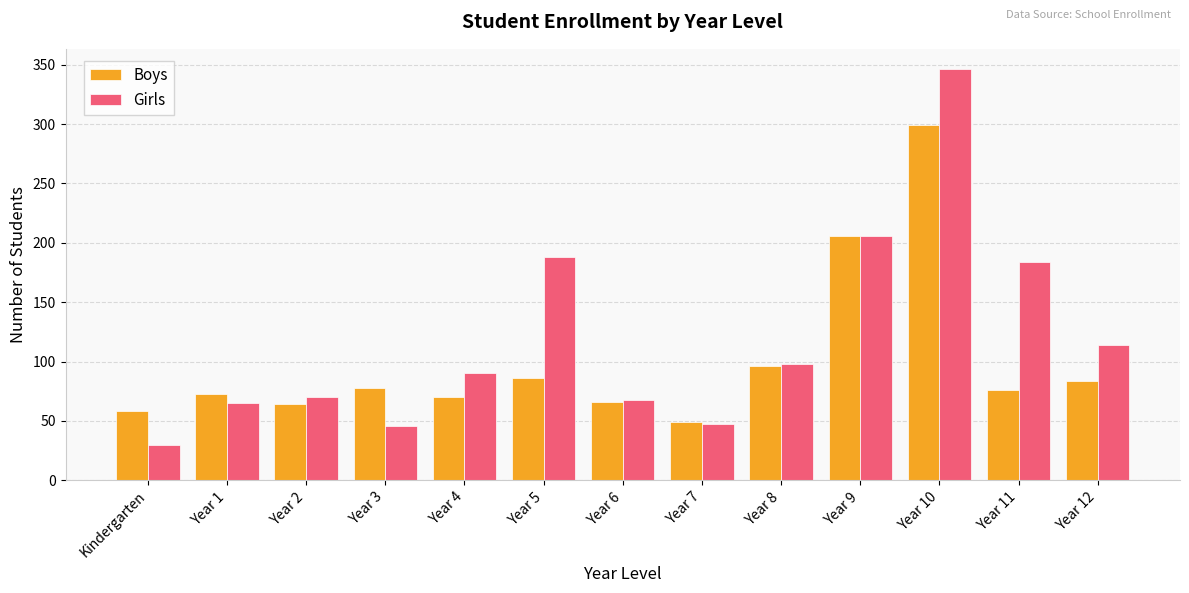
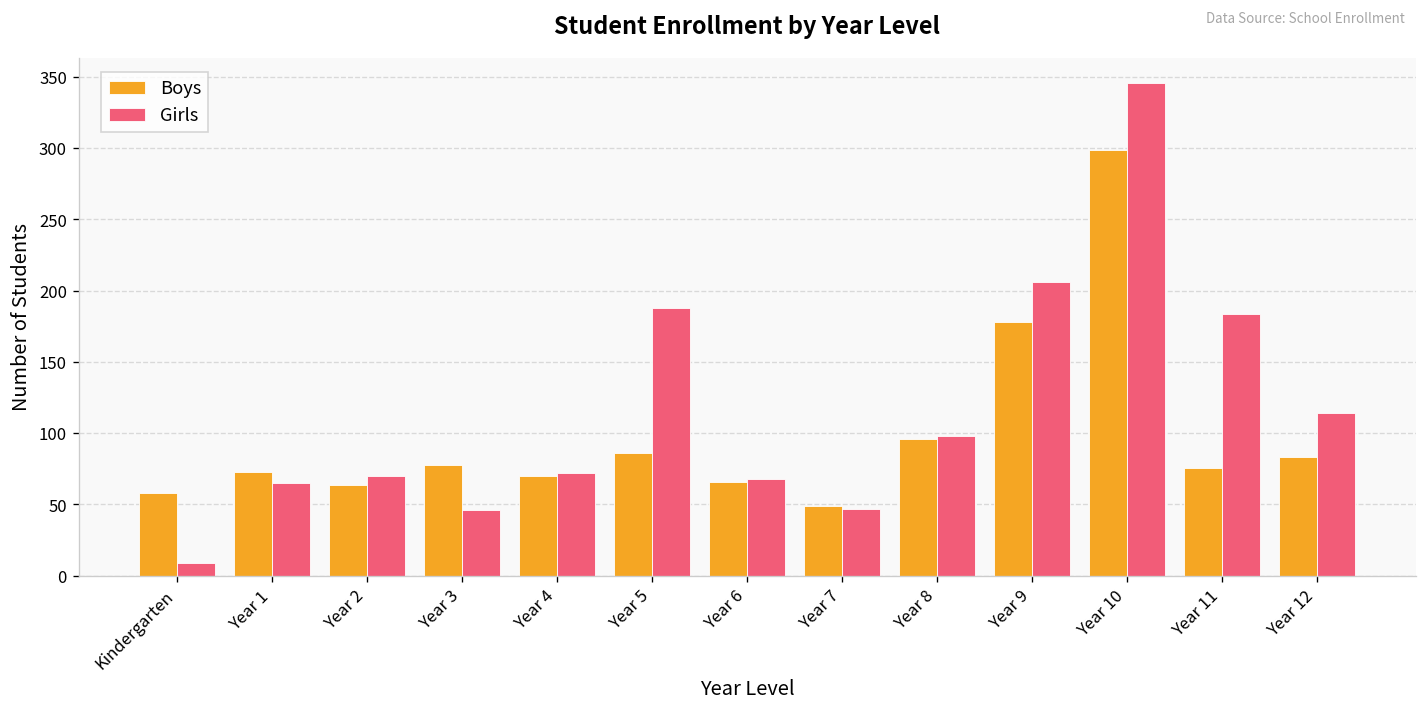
  {
    "Boys": {
      "Kindergarten": 58,
      "Year 1": 73,
      "Year 2": 64,
      "Year 3": 78,
      "Year 4": 70,
      "Year 5": 86,
      "Year 6": 66,
      "Year 7": 49,
      "Year 8": 96,
-     "Year 9": 206,
+     "Year 9": 178,
      "Year 10": 299,
      "Year 11": 76,
      "Year 12": 83
    },
    "Girls": {
-     "Kindergarten": 30,
+     "Kindergarten": 9,
      "Year 1": 65,
      "Year 2": 70,
      "Year 3": 46,
-     "Year 4": 90,
+     "Year 4": 72,
      "Year 5": 188,
      "Year 6": 68,
      "Year 7": 47,
      "Year 8": 98,
      "Year 9": 206,
      "Year 10": 346,
      "Year 11": 183,
      "Year 12": 114
    }
  }
